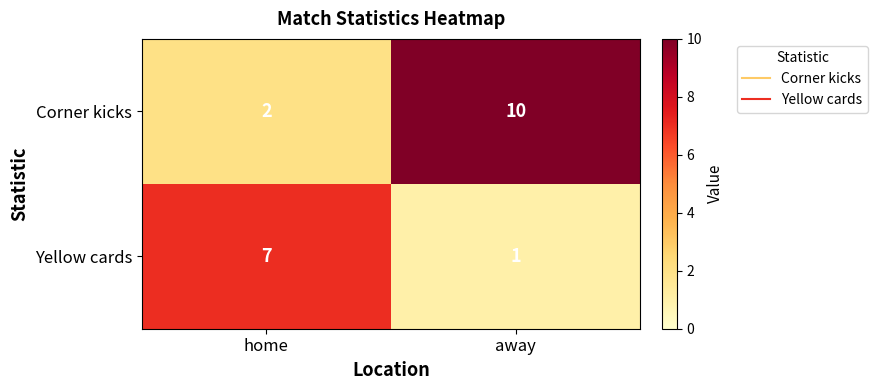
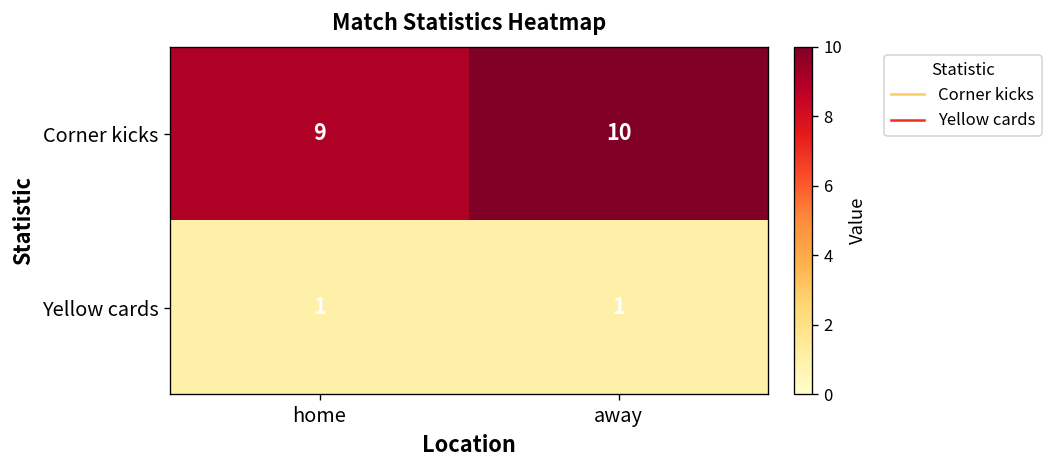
  {
    "Corner kicks": {
-     "home": 2,
+     "home": 9,
      "away": 10
    },
    "Yellow cards": {
-     "home": 7,
+     "home": 1,
      "away": 1
    }
  }
